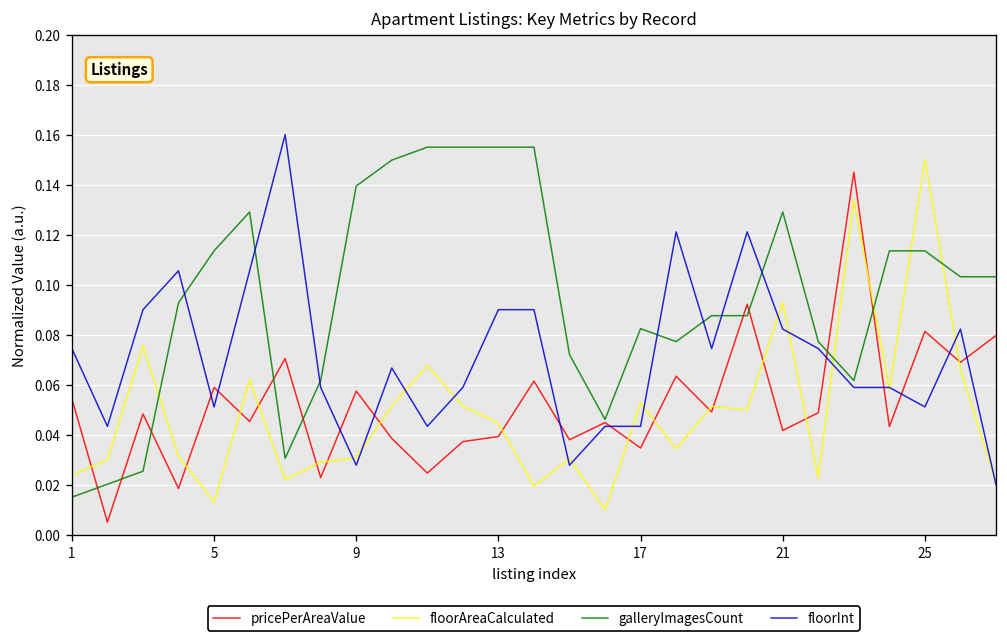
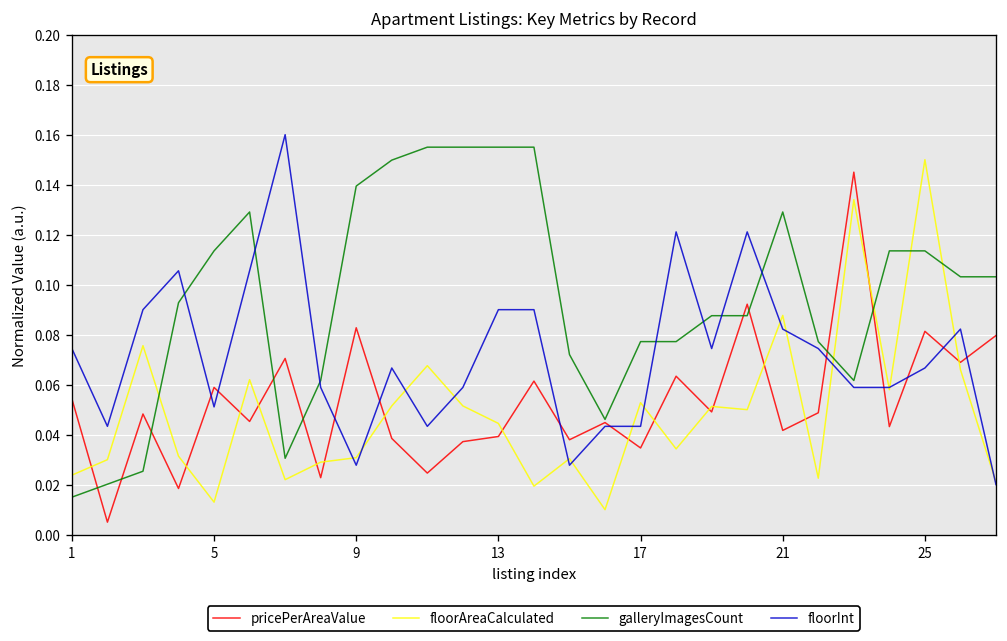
  {
    "pricePerAreaValue": {
      "1": 0.054,
      "5": 0.059,
-     "9": 0.057,
+     "9": 0.083,
      "13": 0.039,
      "17": 0.035,
      "21": 0.042,
      "25": 0.081
    },
    "floorAreaCalculated": {
      "1": 0.024,
      "5": 0.013,
      "9": 0.031,
      "13": 0.045,
      "17": 0.053,
-     "21": 0.093,
+     "21": 0.088,
      "25": 0.150
    },
    "galleryImagesCount": {
      "1": 0.015,
      "5": 0.114,
      "9": 0.139,
      "13": 0.155,
-     "17": 0.082,
+     "17": 0.077,
      "21": 0.129,
      "25": 0.114
    },
    "floorInt": {
      "1": 0.074,
      "5": 0.051,
      "9": 0.028,
      "13": 0.090,
      "17": 0.043,
      "21": 0.082,
-     "25": 0.051
+     "25": 0.067
    }
  }
